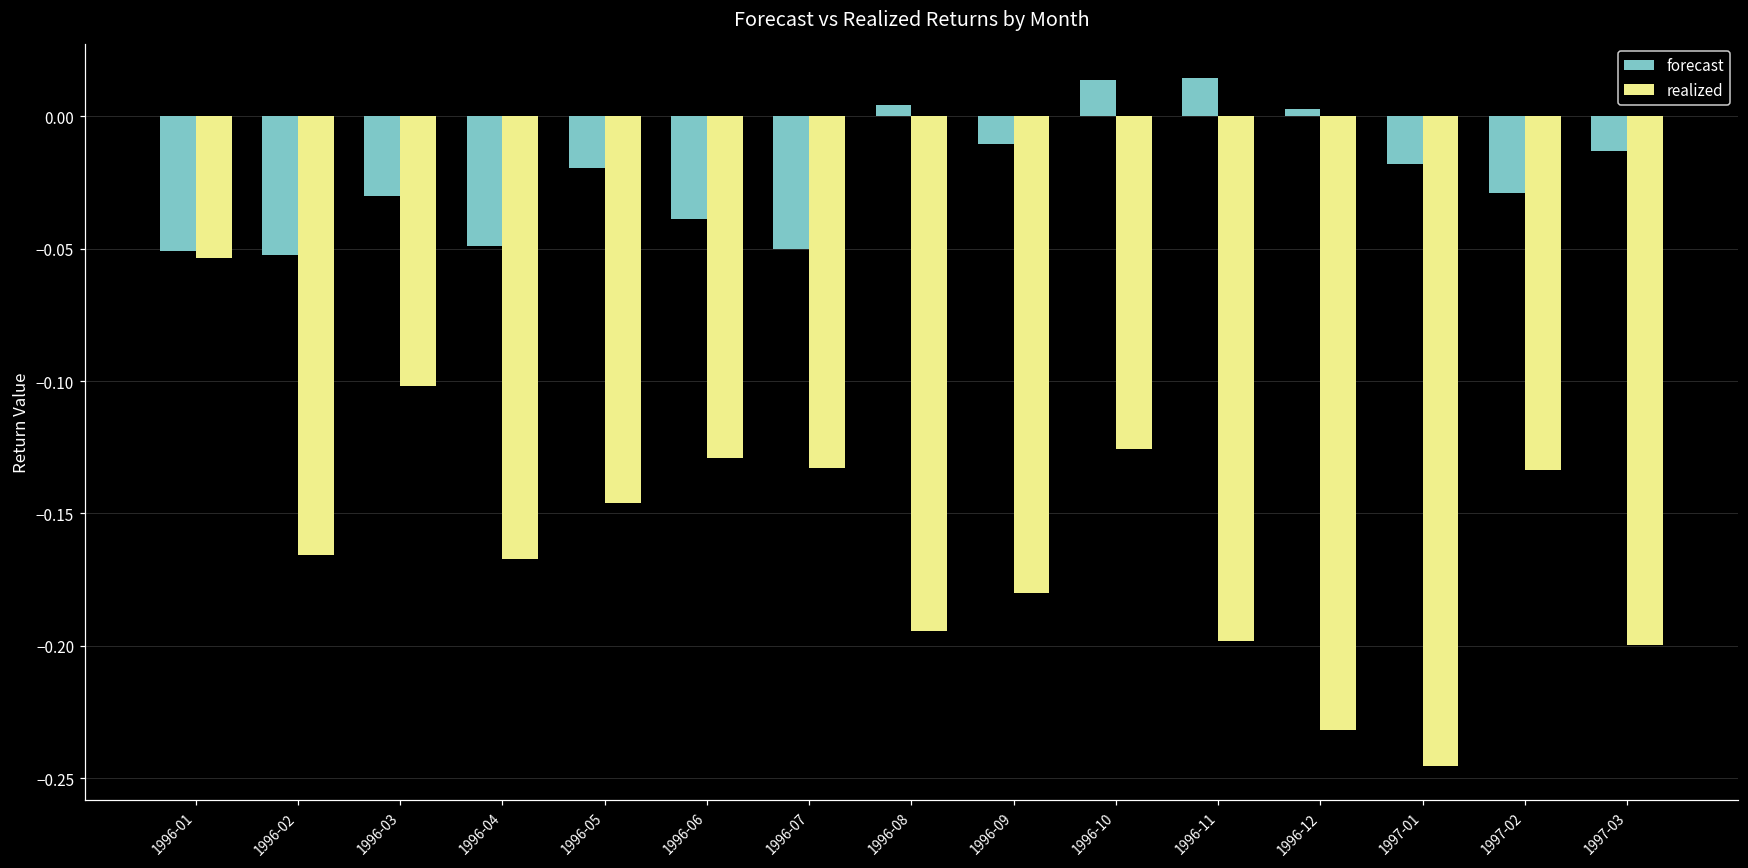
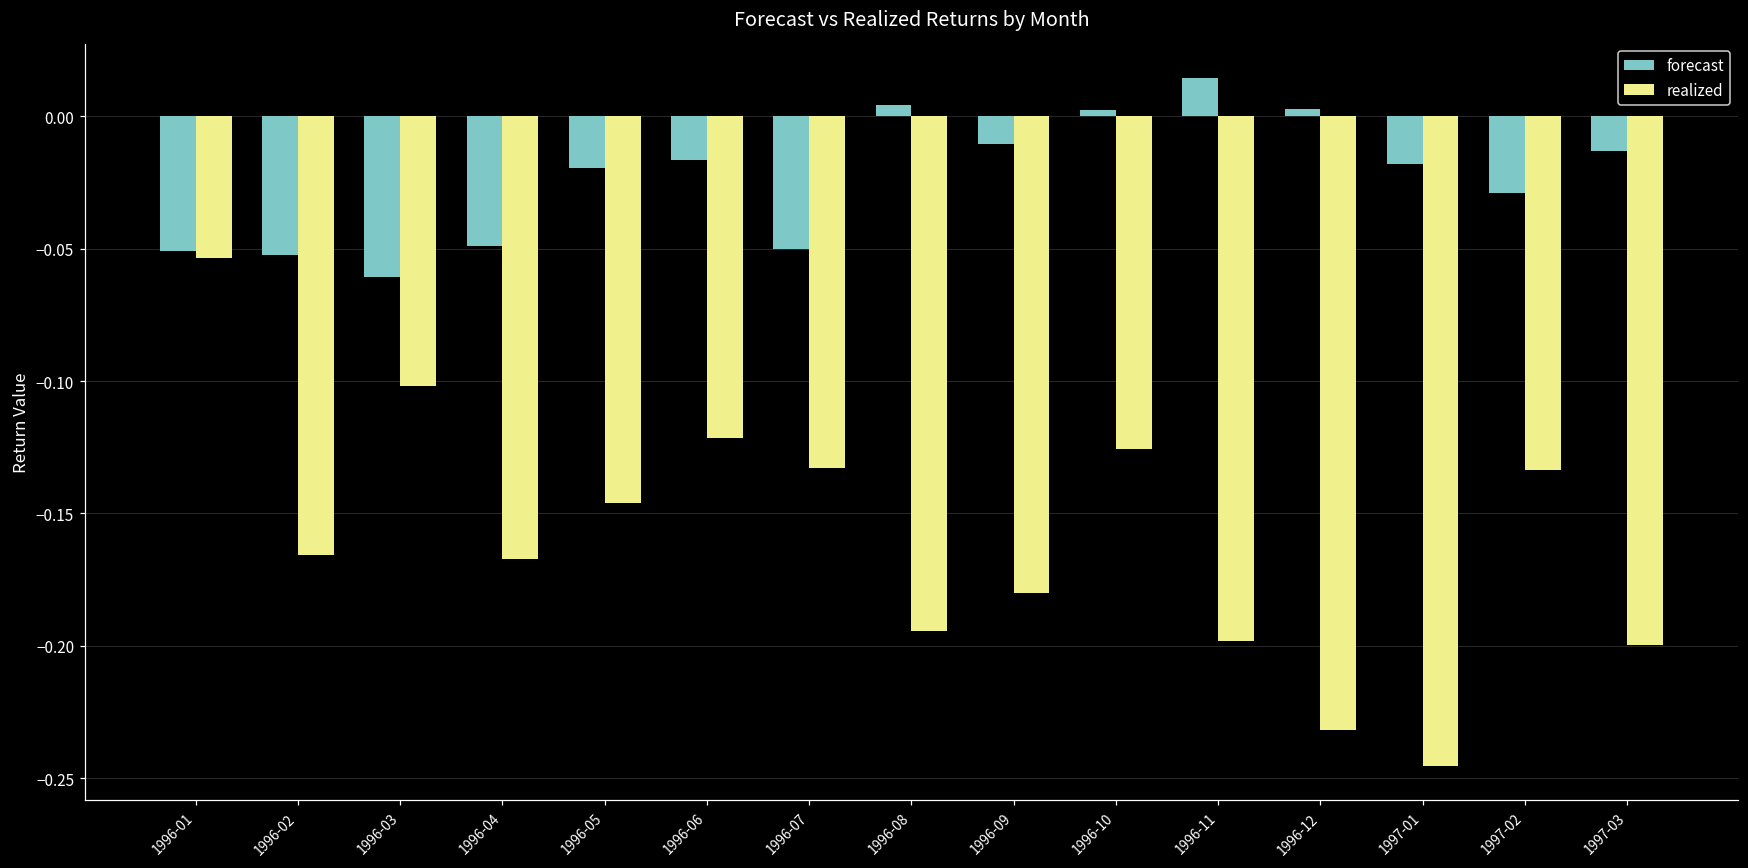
  {
    "forecast": {
      "1996-01": -0.051,
      "1996-02": -0.052,
-     "1996-03": -0.030,
+     "1996-03": -0.061,
      "1996-04": -0.049,
      "1996-05": -0.019,
-     "1996-06": -0.039,
+     "1996-06": -0.017,
      "1996-07": -0.050,
      "1996-08": 0.004,
      "1996-09": -0.010,
-     "1996-10": 0.014,
+     "1996-10": 0.002,
      "1996-11": 0.014,
      "1996-12": 0.003,
      "1997-01": -0.018,
      "1997-02": -0.029,
      "1997-03": -0.013
    },
    "realized": {
      "1996-01": -0.053,
      "1996-02": -0.166,
      "1996-03": -0.102,
      "1996-04": -0.167,
      "1996-05": -0.146,
-     "1996-06": -0.129,
+     "1996-06": -0.121,
      "1996-07": -0.133,
      "1996-08": -0.194,
      "1996-09": -0.180,
      "1996-10": -0.126,
      "1996-11": -0.198,
      "1996-12": -0.232,
      "1997-01": -0.245,
      "1997-02": -0.133,
      "1997-03": -0.200
    }
  }
